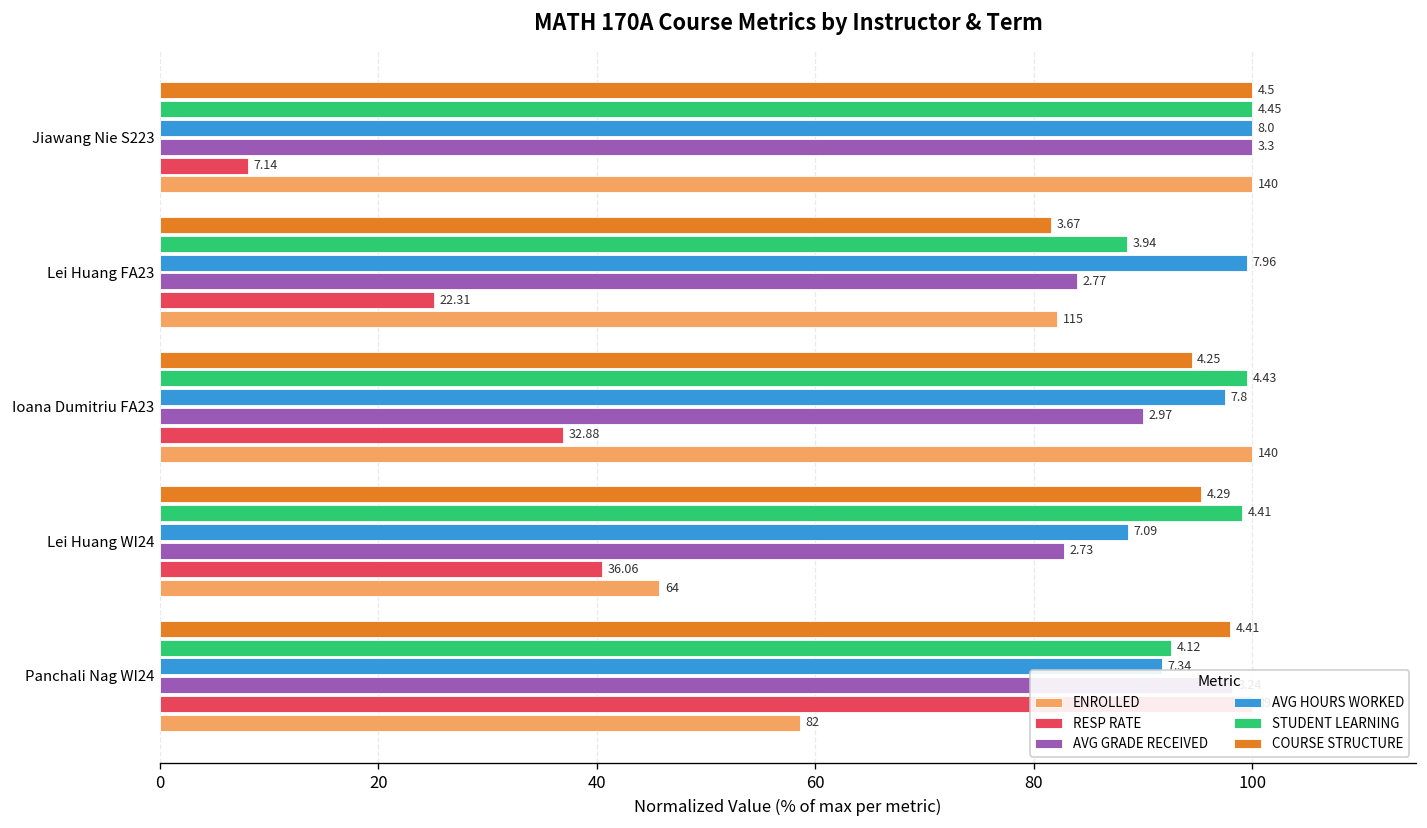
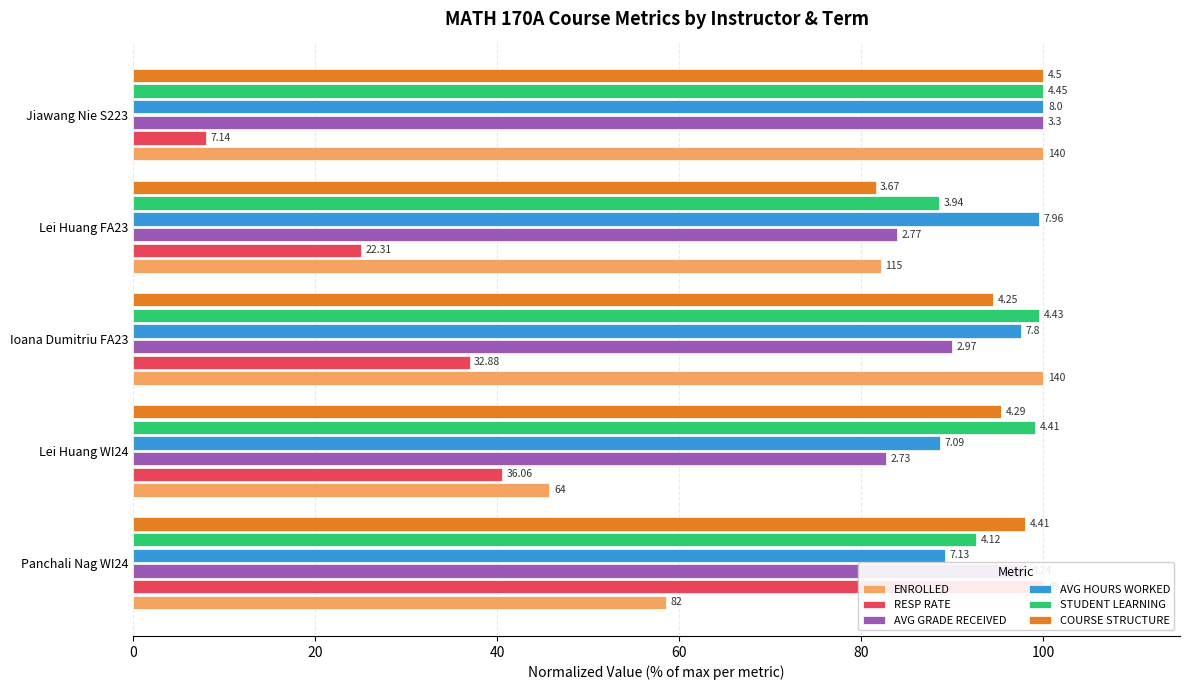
  {
    "AVG HOURS WORKED": {
-     "Panchali Nag WI24": 7.34
+     "Panchali Nag WI24": 7.13
    }
  }
